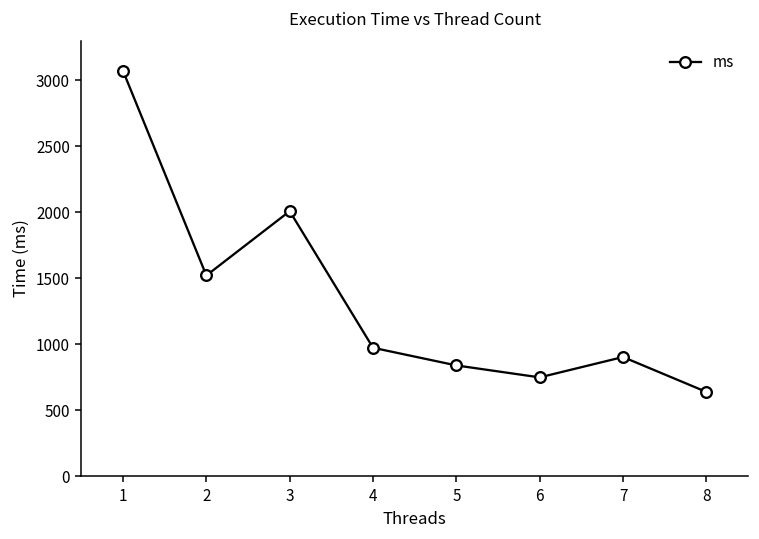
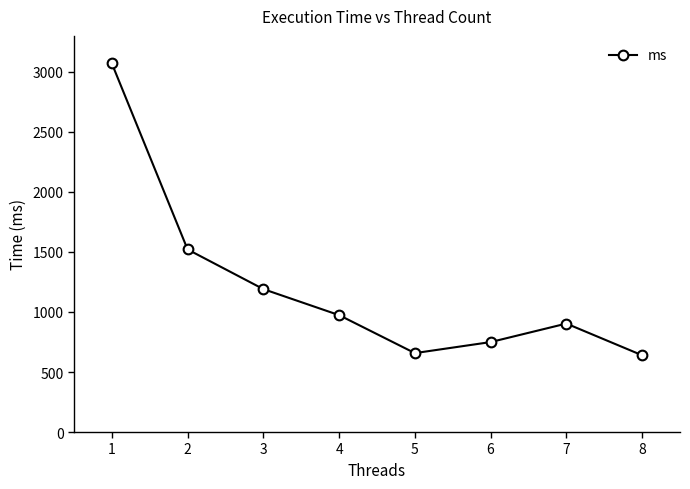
  {
    "1": 3070,
    "2": 1520,
-   "3": 2010,
+   "3": 1190,
    "4": 970,
-   "5": 840,
+   "5": 660,
    "6": 750,
    "7": 900,
    "8": 640
  }
